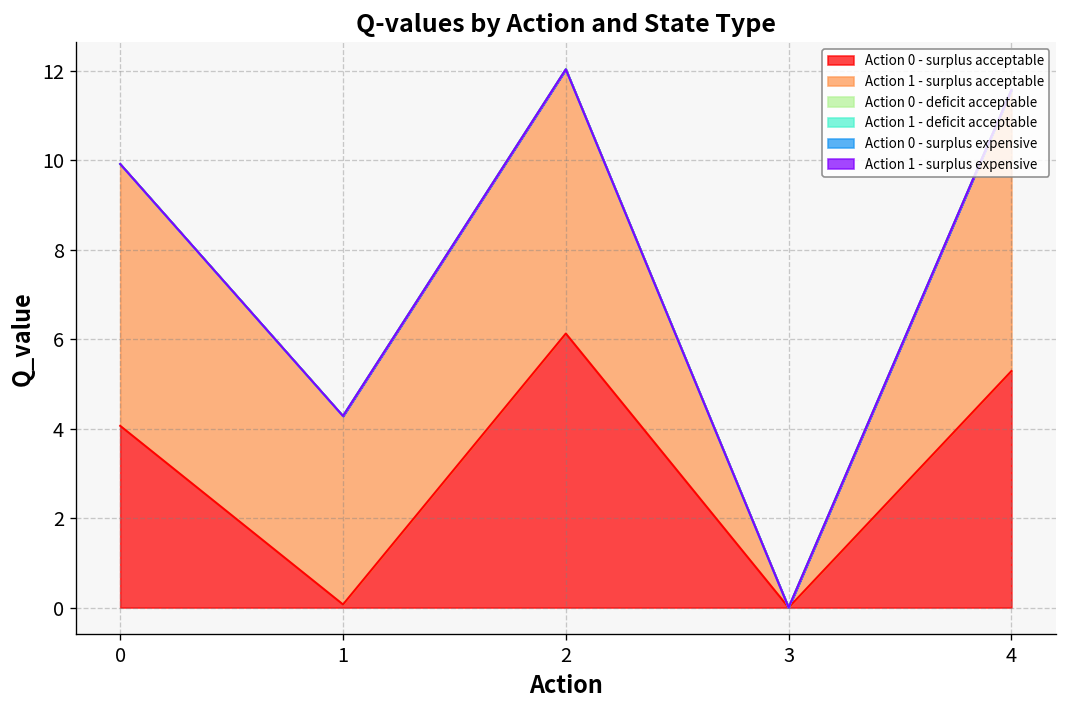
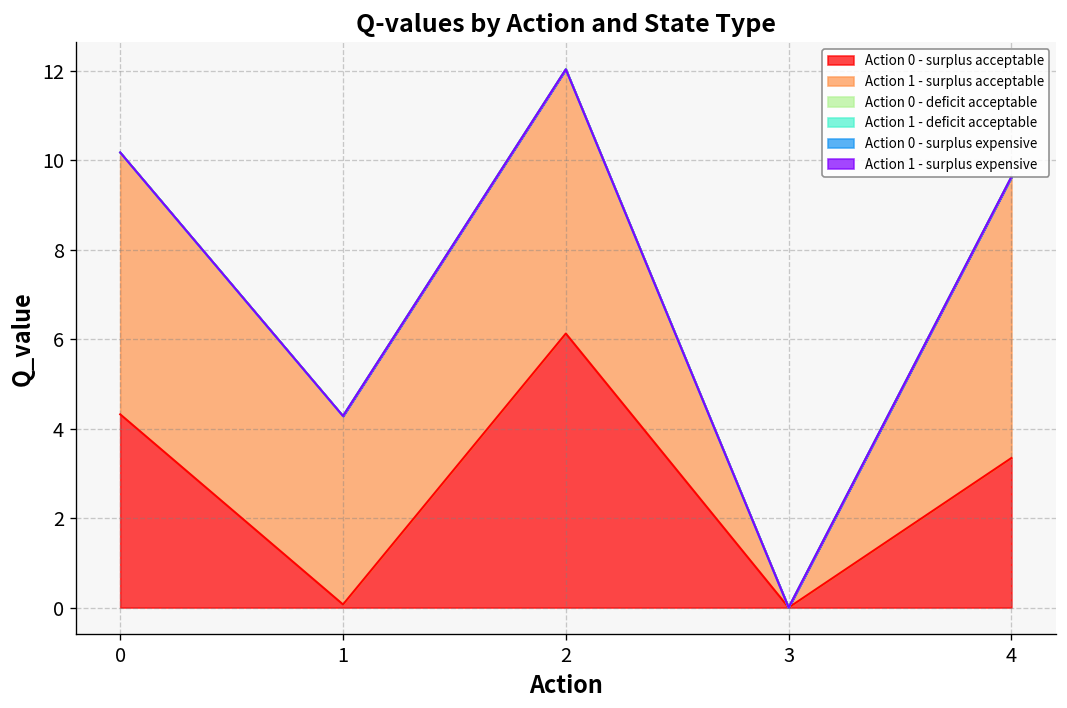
  {
    "Action 0 - surplus acceptable": {
-     "0": 4.1,
+     "0": 4.3,
      "1": 0.1,
      "2": 6.1,
-     "4": 5.3
+     "4": 3.3
    }
  }
